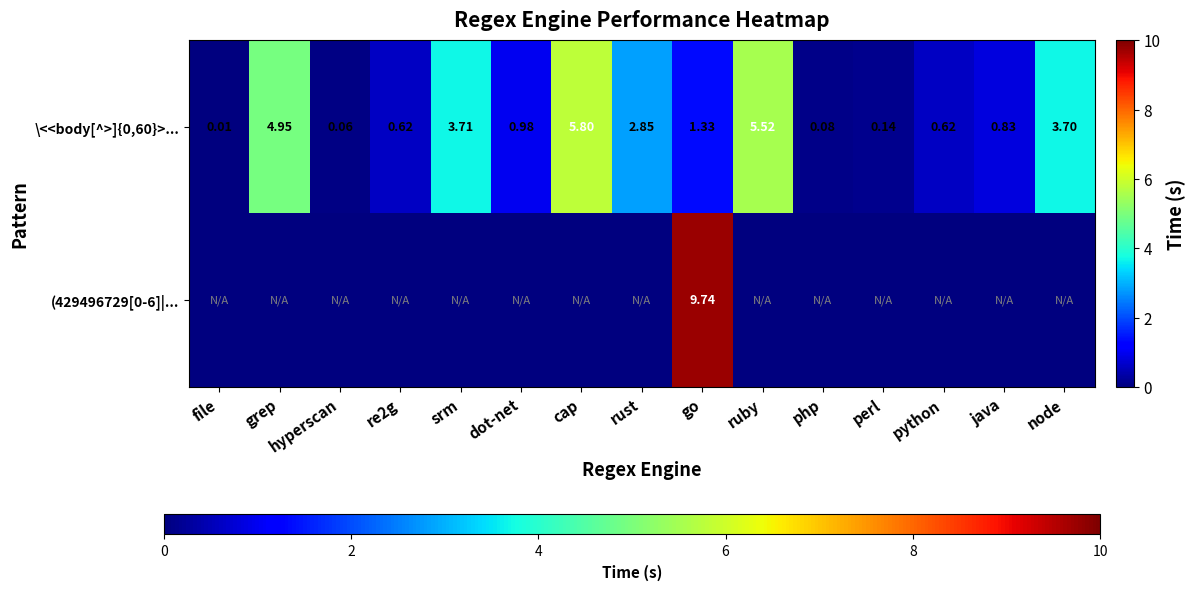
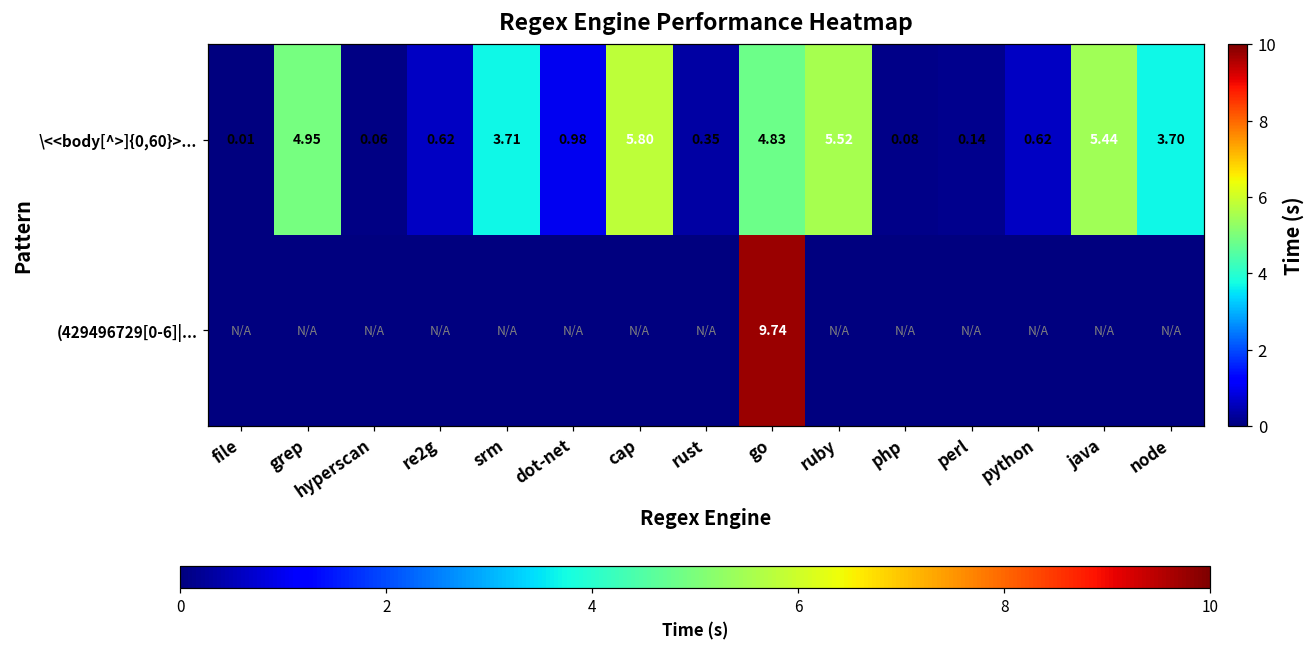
  {
    "\\<<body[^>]{0,60}>...": {
      "file": 0.01,
      "grep": 4.95,
      "hyperscan": 0.06,
      "re2g": 0.62,
      "srm": 3.71,
      "dot-net": 0.98,
      "cap": 5.80,
-     "rust": 2.85,
-     "go": 1.33,
+     "rust": 0.35,
+     "go": 4.83,
      "ruby": 5.52,
      "php": 0.08,
      "perl": 0.14,
      "python": 0.62,
-     "java": 0.83,
+     "java": 5.44,
      "node": 3.70
    },
    "(429496729[0-6]|...": {
      "go": 9.74
    }
  }
